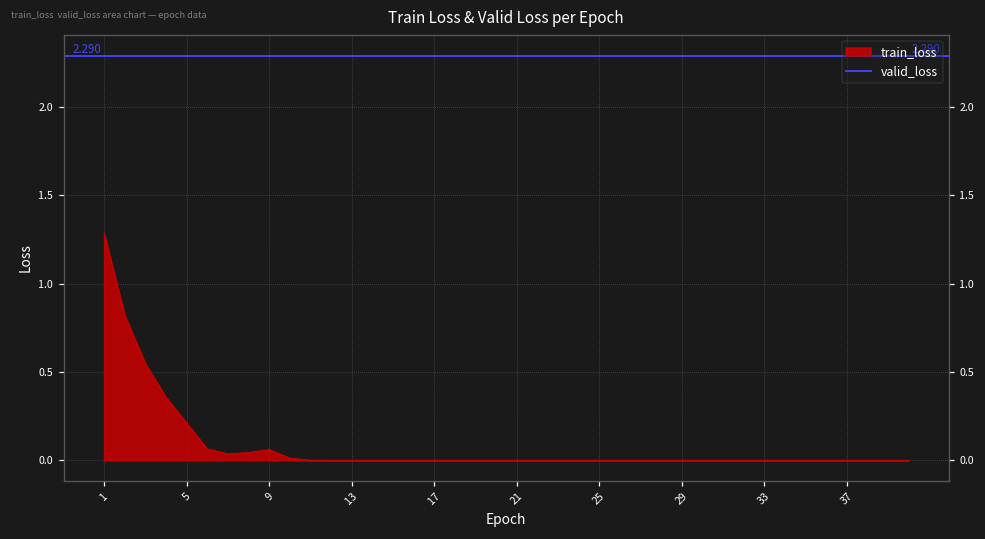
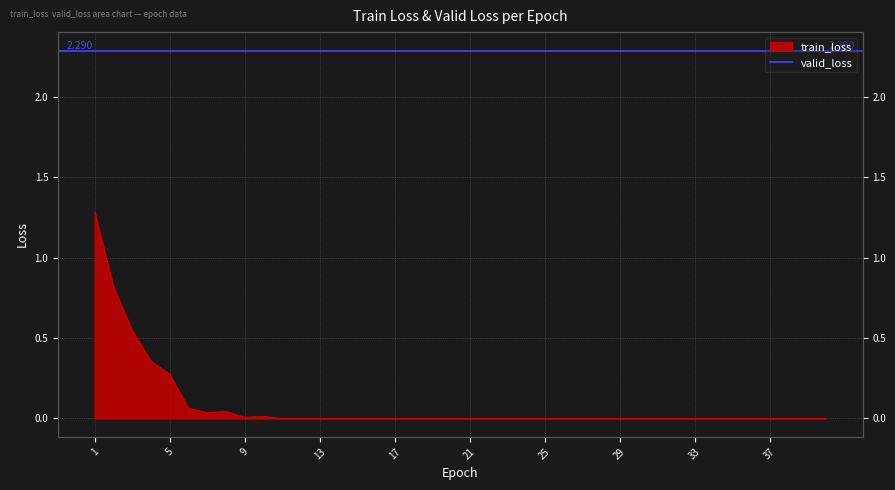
  {
    "1": 1.28,
-   "5": 0.21,
-   "9": 0.06,
+   "5": 0.28,
+   "9": 0.01,
    "13": 0.00,
    "17": 0.00,
    "21": 0.00,
    "25": 0.00,
    "29": 0.00,
    "33": 0.00,
    "37": 0.00
  }
